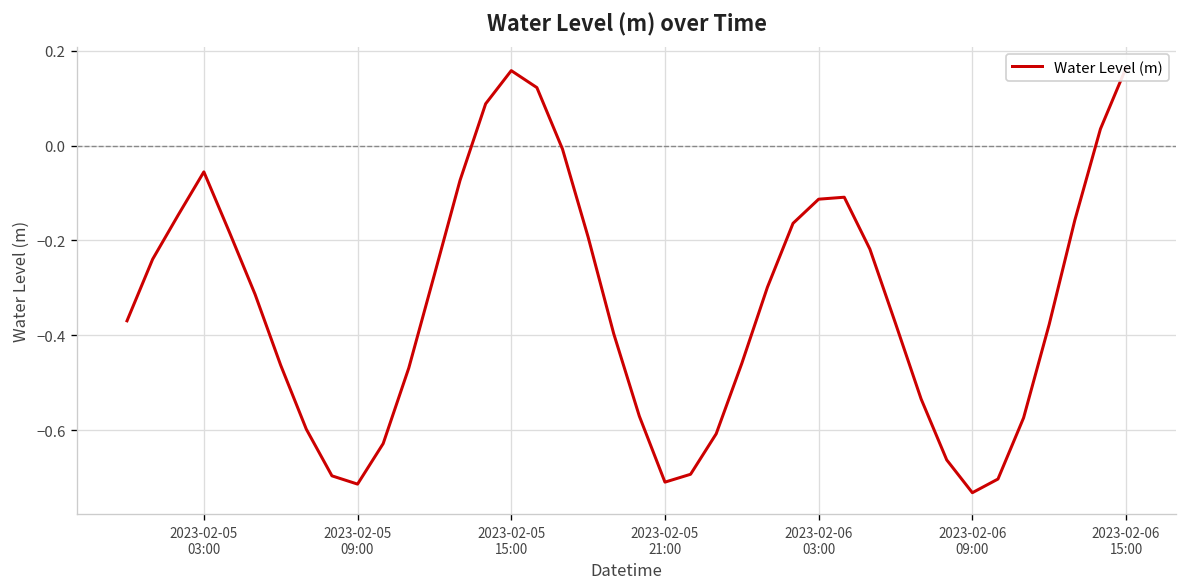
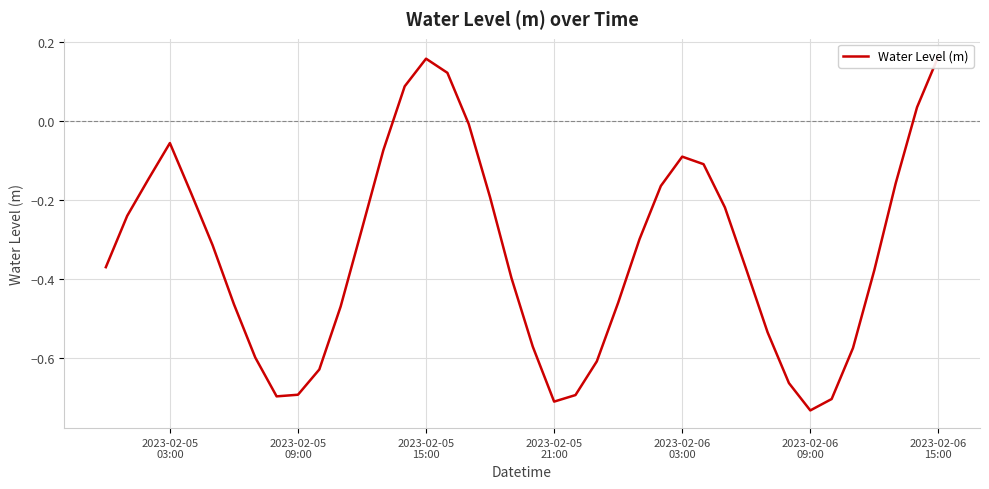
  {
    "2023-02-05 03:00": -0.06,
-   "2023-02-05 09:00": -0.71,
+   "2023-02-05 09:00": -0.69,
    "2023-02-05 15:00": 0.16,
    "2023-02-05 21:00": -0.71,
-   "2023-02-06 03:00": -0.11,
+   "2023-02-06 03:00": -0.09,
    "2023-02-06 09:00": -0.73
  }
